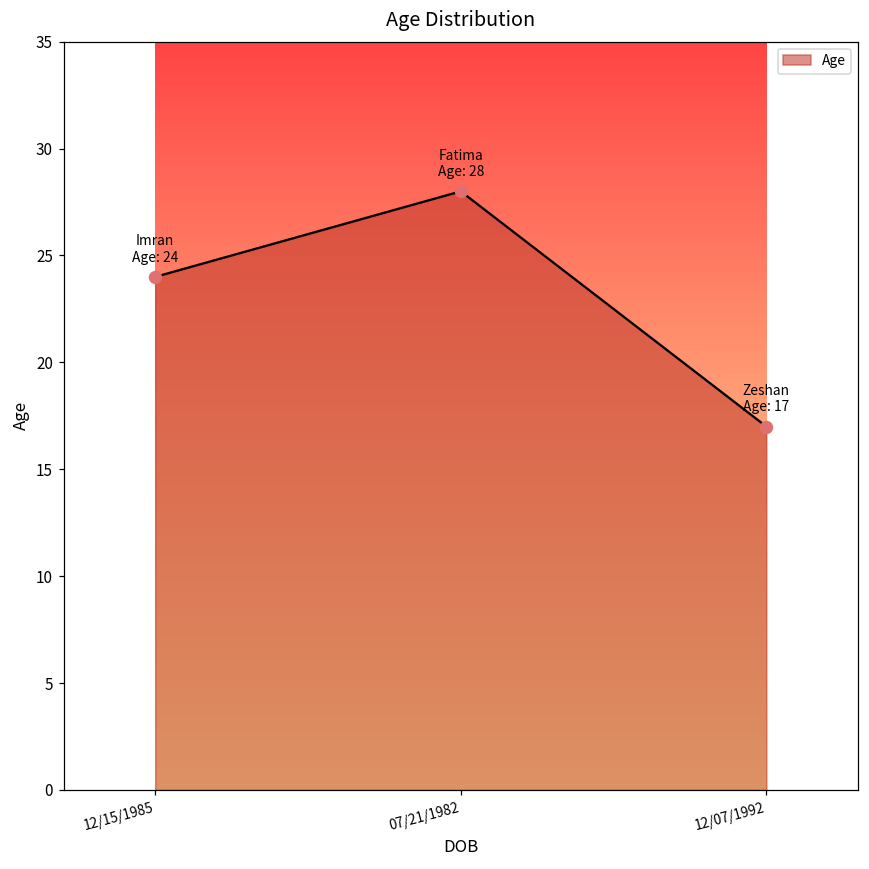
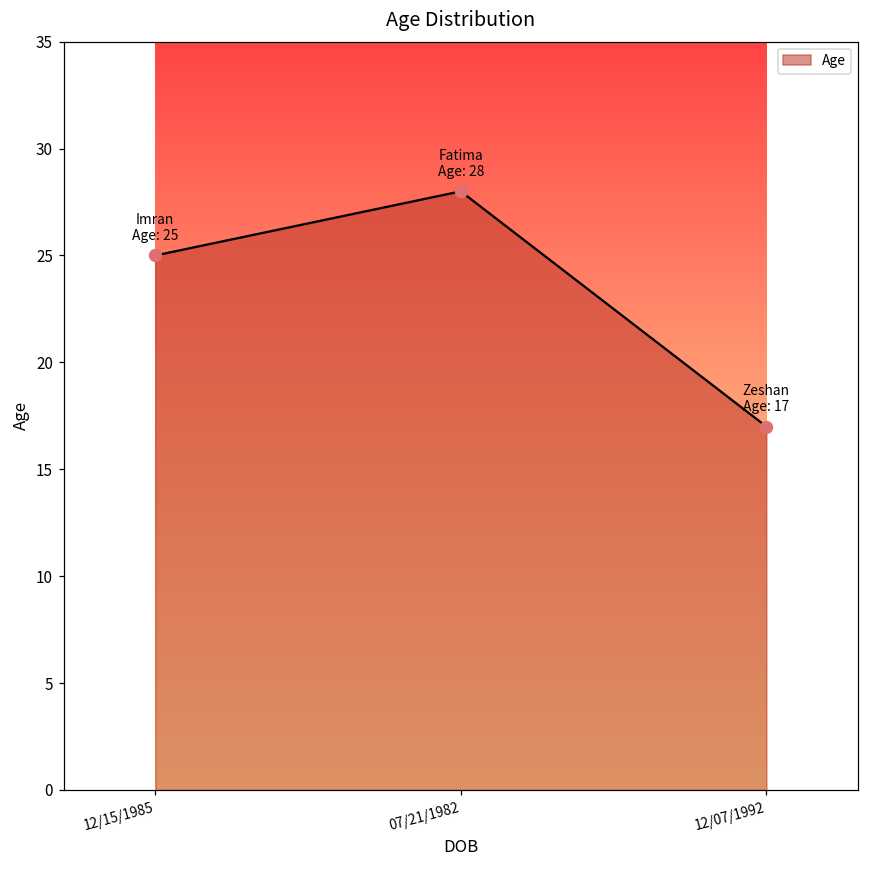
  {
-   "12/15/1985": 24,
+   "12/15/1985": 25,
    "07/21/1982": 28,
    "12/07/1992": 17
  }
